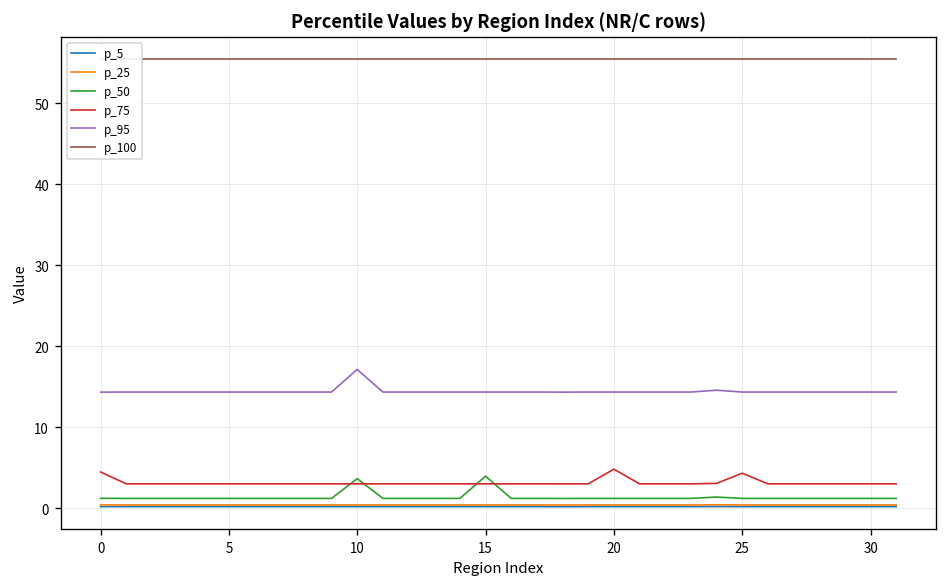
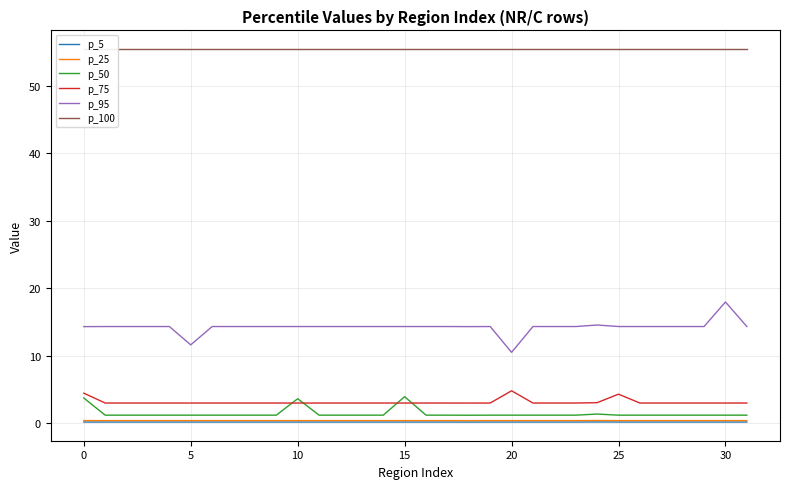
  {
    "p_50": {
-     "0": 1,
+     "0": 4,
      "5": 1,
      "10": 4,
      "15": 4,
      "20": 1,
      "25": 1,
      "30": 1
    },
    "p_75": {
      "0": 4,
      "5": 3,
      "10": 3,
      "15": 3,
      "20": 5,
      "25": 4,
      "30": 3
    },
    "p_95": {
      "0": 14,
-     "5": 14,
-     "10": 17,
+     "5": 12,
+     "10": 14,
      "15": 14,
-     "20": 14,
+     "20": 11,
      "25": 14,
-     "30": 14
+     "30": 18
    },
    "p_100": {
      "5": 55,
      "10": 55,
      "15": 55,
      "20": 55,
      "25": 55,
      "30": 55
    }
  }
